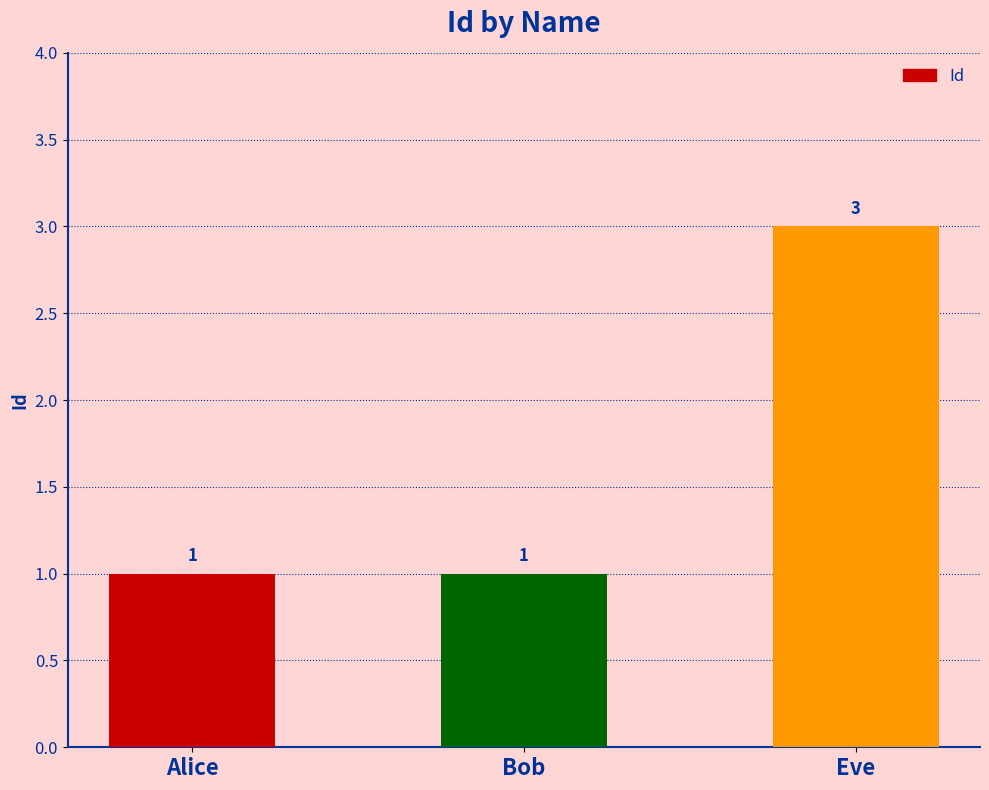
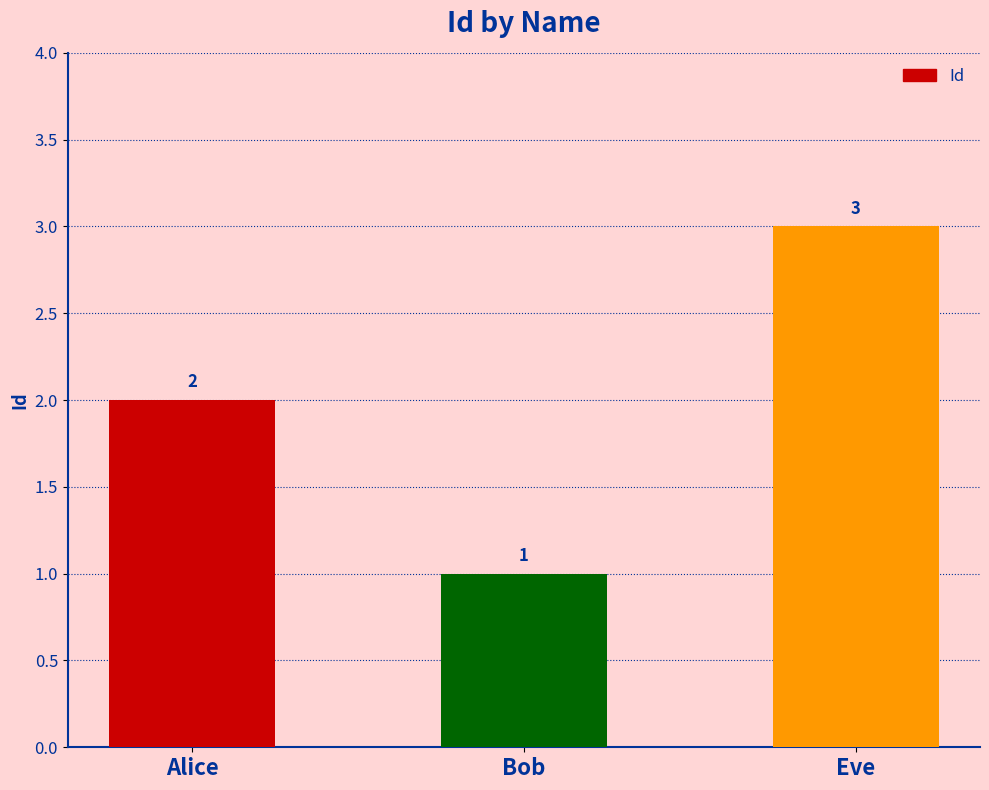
  {
-   "Alice": 1,
+   "Alice": 2,
    "Bob": 1,
    "Eve": 3
  }
